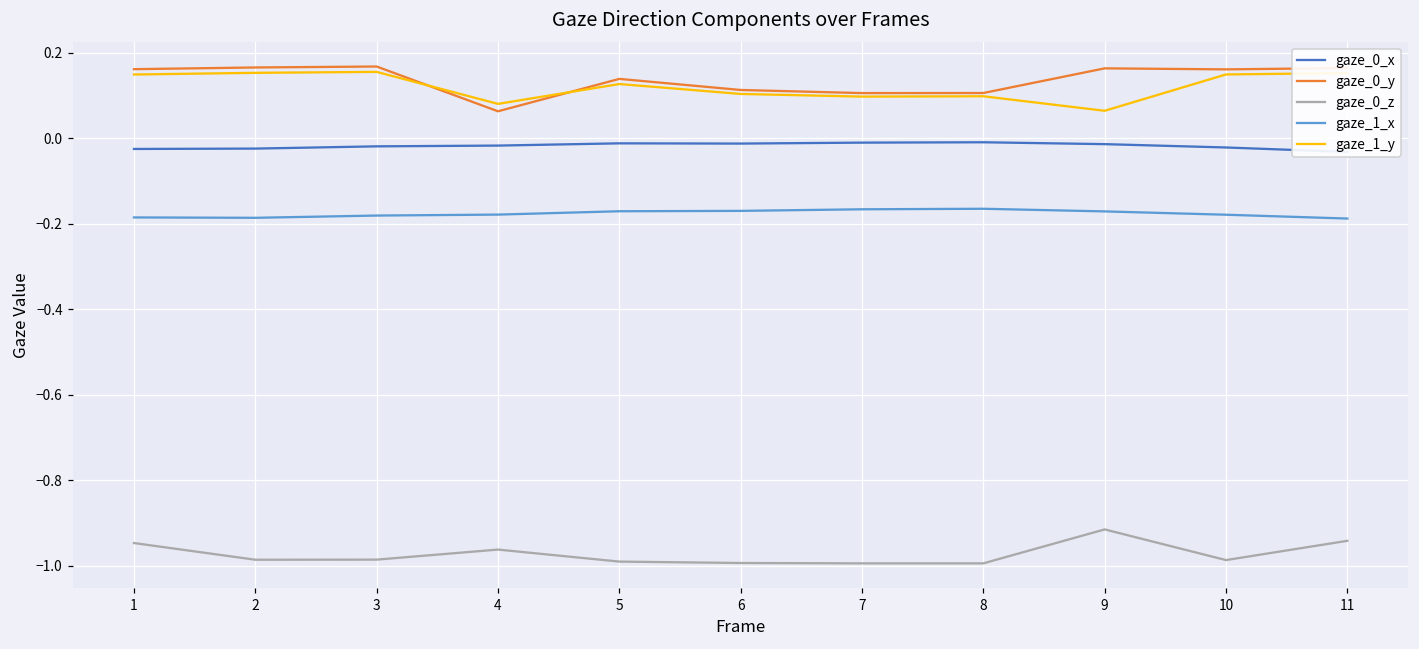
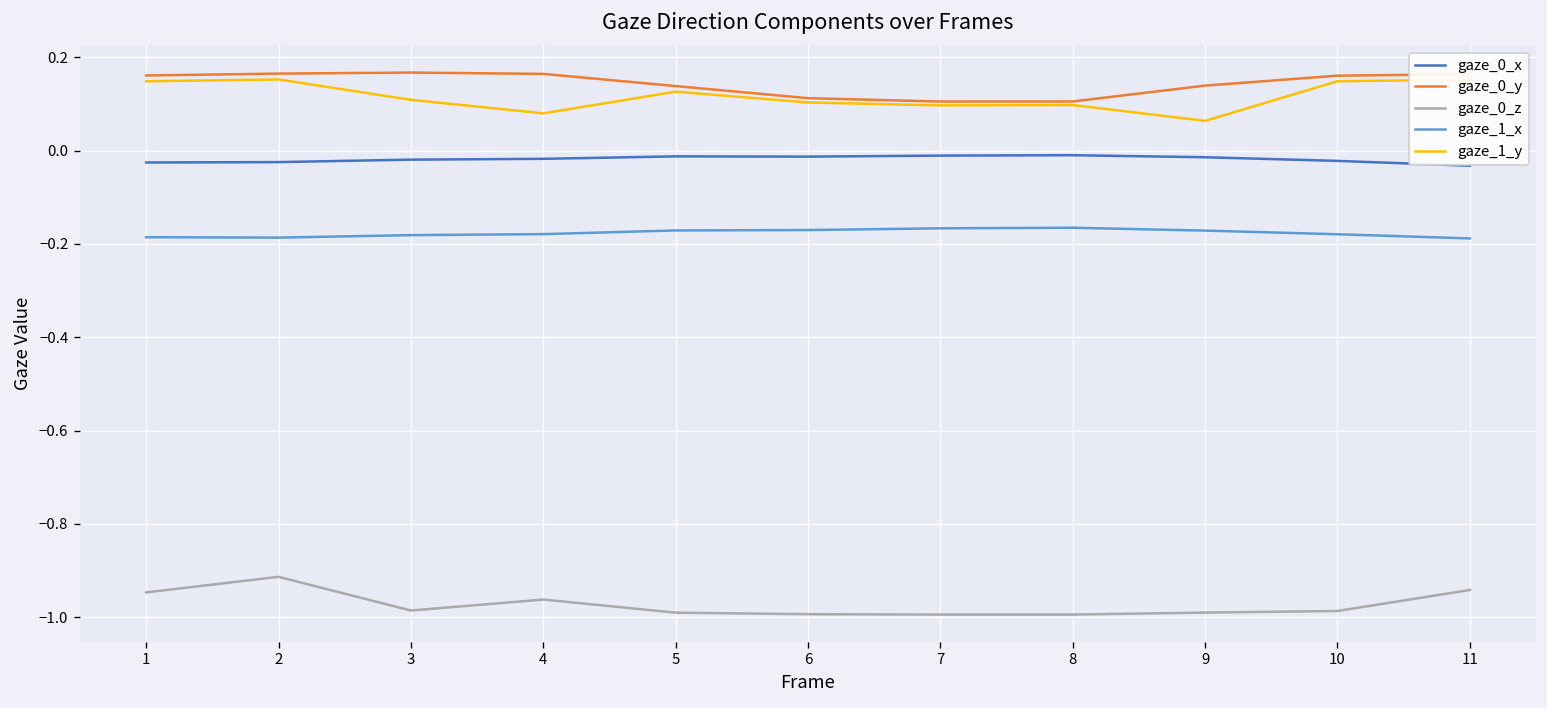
  {
    "gaze_0_y": {
      "1": 0.16,
      "2": 0.17,
      "3": 0.17,
-     "4": 0.06,
+     "4": 0.16,
      "5": 0.14,
      "6": 0.11,
      "7": 0.11,
      "8": 0.11,
-     "9": 0.16,
+     "9": 0.14,
      "10": 0.16
    },
    "gaze_0_z": {
      "1": -0.95,
-     "2": -0.99,
+     "2": -0.91,
      "3": -0.99,
      "4": -0.96,
      "5": -0.99,
      "6": -0.99,
      "7": -0.99,
      "8": -0.99,
-     "9": -0.92,
+     "9": -0.99,
      "10": -0.99,
      "11": -0.94
    },
    "gaze_1_y": {
      "1": 0.15,
      "2": 0.15,
-     "3": 0.15,
+     "3": 0.11,
      "4": 0.08,
      "5": 0.13,
      "6": 0.10,
      "7": 0.10,
      "8": 0.10,
      "9": 0.06,
      "10": 0.15
    }
  }
